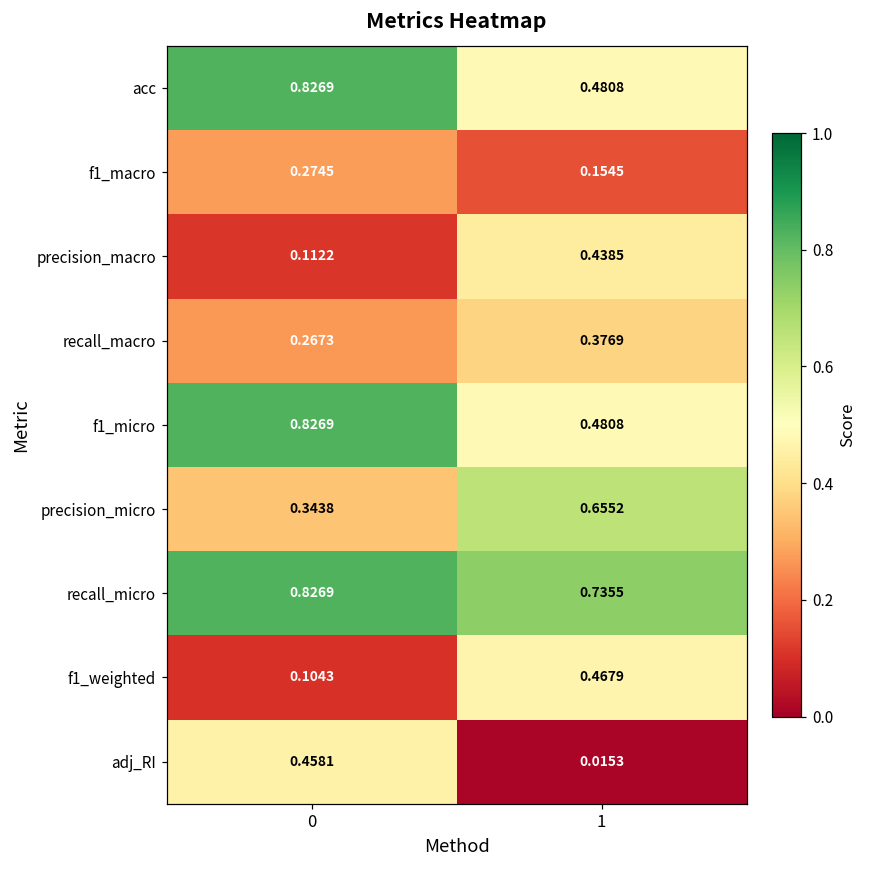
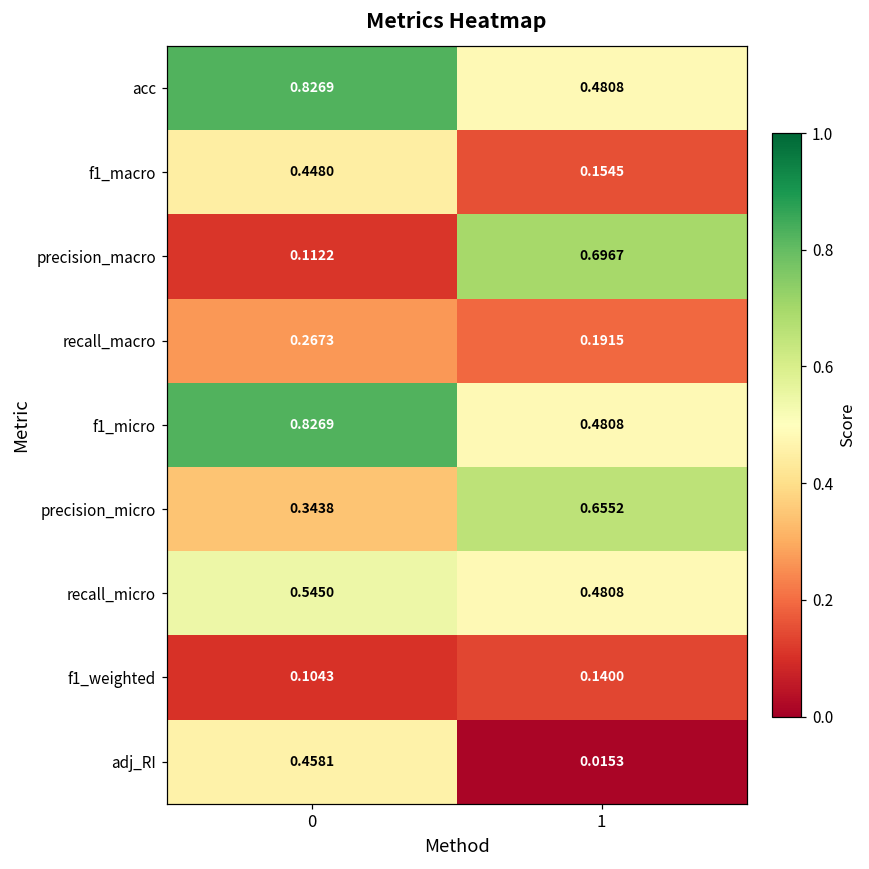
  {
    "acc": {
      "0": 0.8269,
      "1": 0.4808
    },
    "f1_macro": {
-     "0": 0.2745,
+     "0": 0.4480,
      "1": 0.1545
    },
    "precision_macro": {
      "0": 0.1122,
-     "1": 0.4385
+     "1": 0.6967
    },
    "recall_macro": {
      "0": 0.2673,
-     "1": 0.3769
+     "1": 0.1915
    },
    "f1_micro": {
      "0": 0.8269,
      "1": 0.4808
    },
    "precision_micro": {
      "0": 0.3438,
      "1": 0.6552
    },
    "recall_micro": {
-     "0": 0.8269,
-     "1": 0.7355
+     "0": 0.5450,
+     "1": 0.4808
    },
    "f1_weighted": {
      "0": 0.1043,
-     "1": 0.4679
+     "1": 0.1400
    },
    "adj_RI": {
      "0": 0.4581,
      "1": 0.0153
    }
  }
